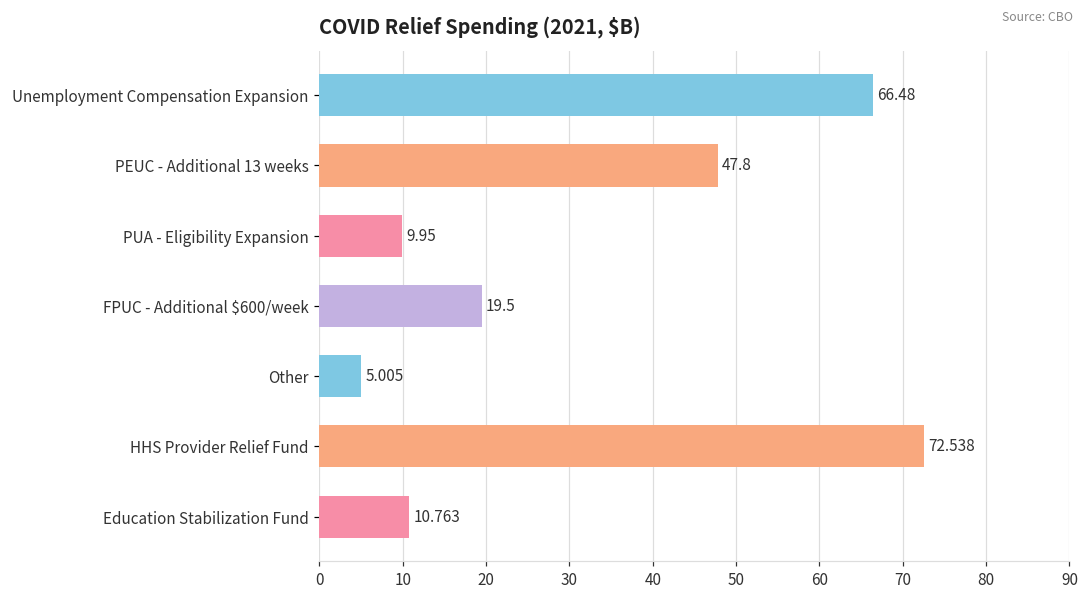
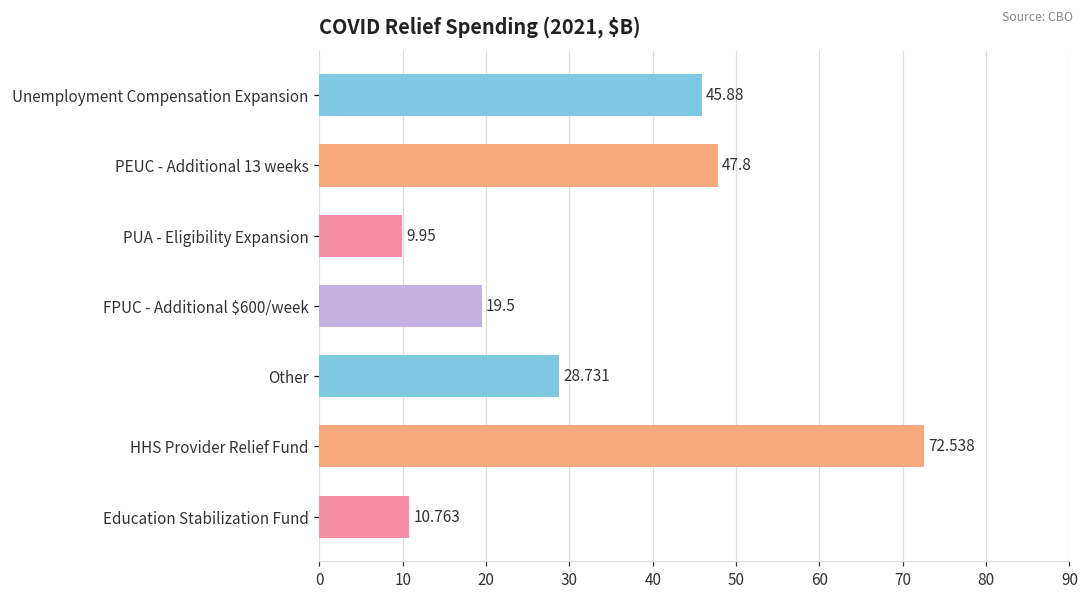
  {
-   "Unemployment Compensation Expansion": 66.48,
+   "Unemployment Compensation Expansion": 45.88,
    "PEUC - Additional 13 weeks": 47.8,
    "PUA - Eligibility Expansion": 9.95,
    "FPUC - Additional $600/week": 19.5,
-   "Other": 5.005,
+   "Other": 28.731,
    "HHS Provider Relief Fund": 72.538,
    "Education Stabilization Fund": 10.763
  }
